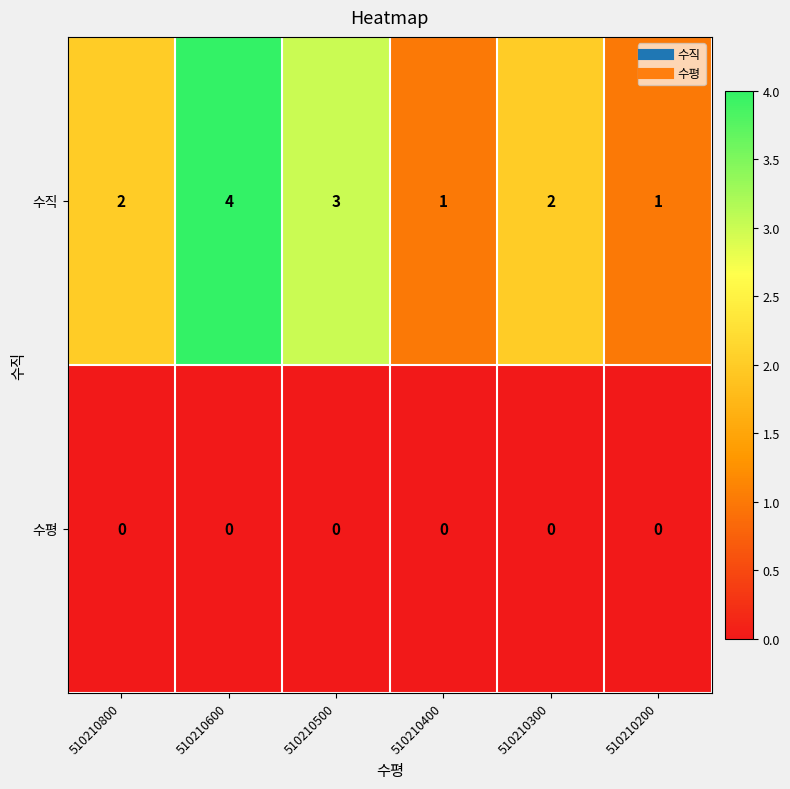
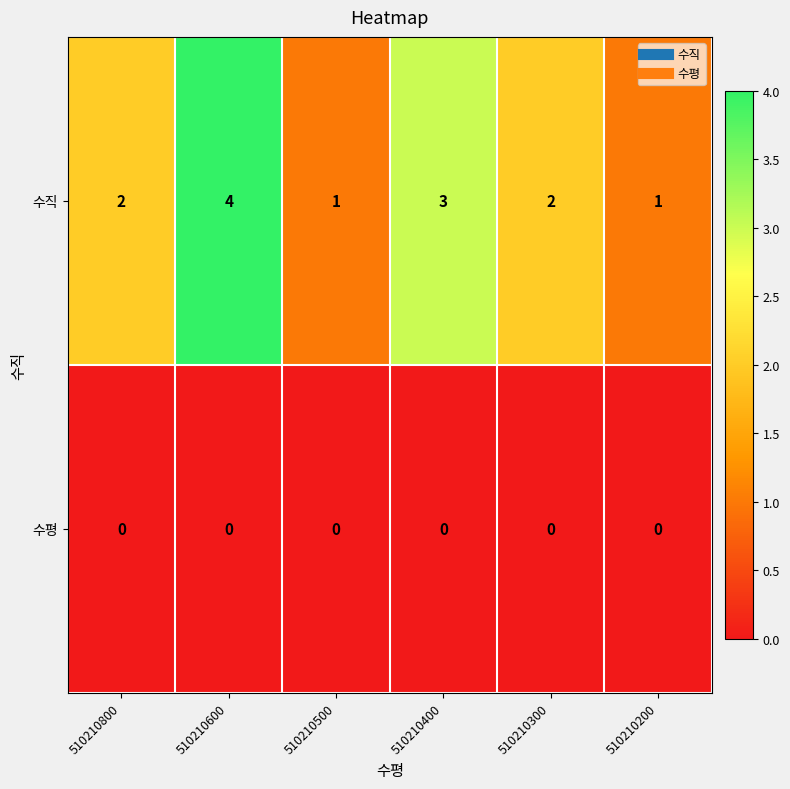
  {
    "수직": {
      "510210800": 2,
      "510210600": 4,
-     "510210500": 3,
-     "510210400": 1,
+     "510210500": 1,
+     "510210400": 3,
      "510210300": 2,
      "510210200": 1
    },
    "수평": {
      "510210800": 0,
      "510210600": 0,
      "510210500": 0,
      "510210400": 0,
      "510210300": 0,
      "510210200": 0
    }
  }
